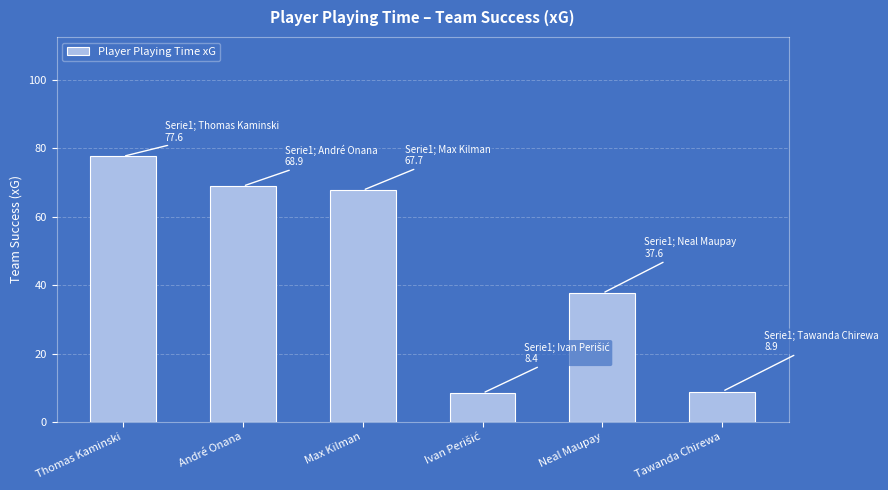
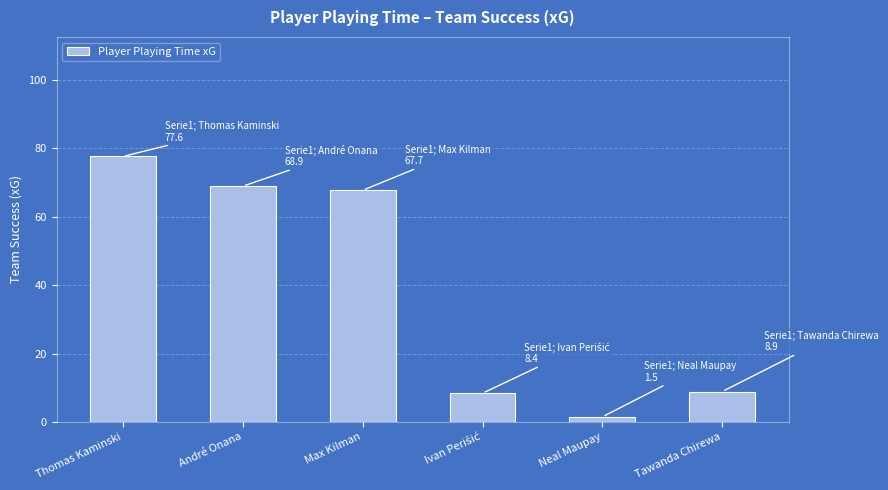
  {
-   "Neal Maupay": 37.6
+   "Neal Maupay": 1.5
  }
